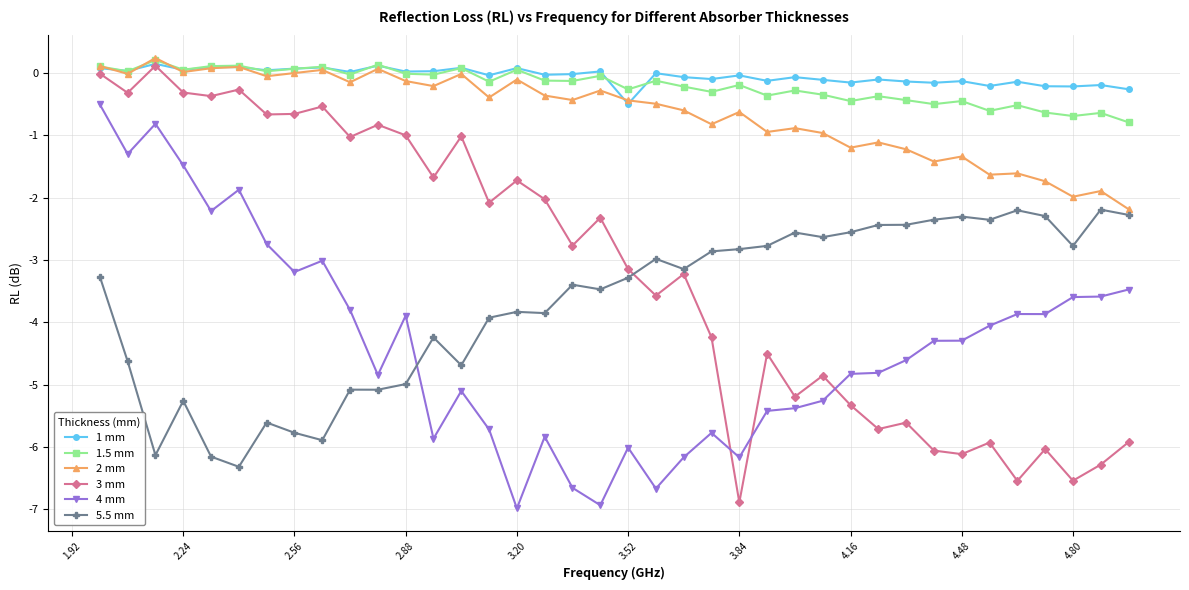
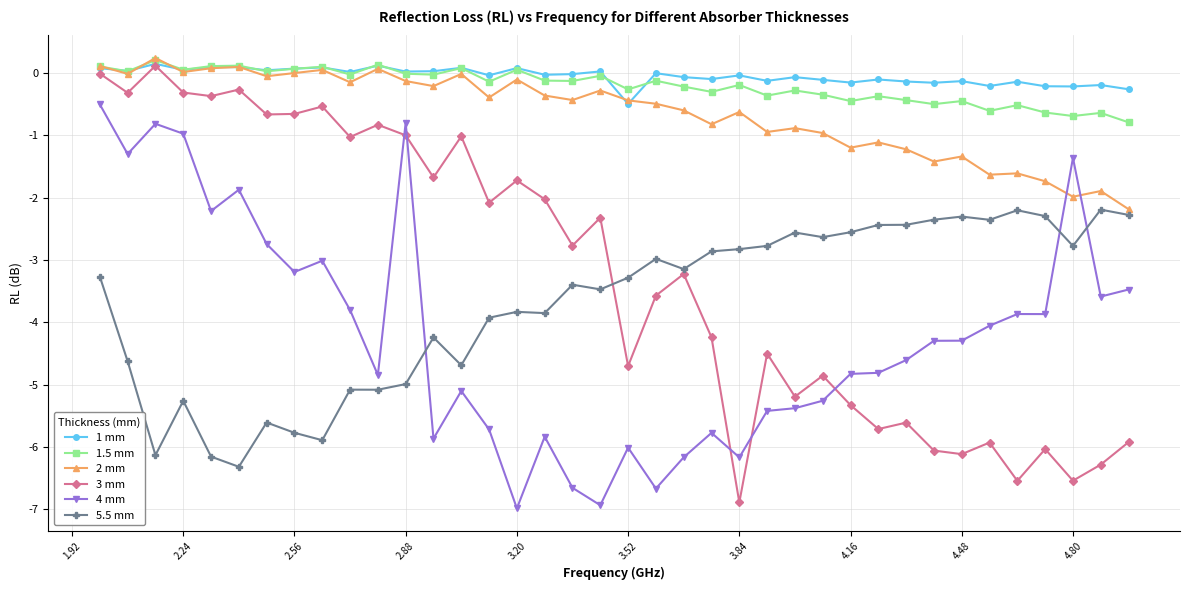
  {
    "1 mm": {
      "3.52": -0.5,
      "3.84": 0.0,
      "4.16": -0.2,
      "4.48": -0.1,
      "4.80": -0.2
    },
    "1.5 mm": {
      "3.52": -0.3,
      "3.84": -0.2,
      "4.16": -0.4,
      "4.48": -0.4,
      "4.80": -0.7
    },
    "2 mm": {
      "2.56": 0.0,
      "2.88": -0.1,
      "3.20": -0.1,
      "3.52": -0.4,
      "3.84": -0.6,
      "4.16": -1.2,
      "4.48": -1.3,
      "4.80": -2.0
    },
    "3 mm": {
      "2.24": -0.3,
      "2.56": -0.7,
      "2.88": -1.0,
      "3.20": -1.7,
-     "3.52": -3.1,
+     "3.52": -4.7,
      "3.84": -6.9,
      "4.16": -5.3,
      "4.48": -6.1,
      "4.80": -6.5
    },
    "4 mm": {
-     "2.24": -1.5,
+     "2.24": -1.0,
      "2.56": -3.2,
-     "2.88": -3.9,
+     "2.88": -0.8,
      "3.20": -7.0,
      "3.52": -6.0,
      "3.84": -6.2,
      "4.16": -4.8,
      "4.48": -4.3,
-     "4.80": -3.6
+     "4.80": -1.4
    },
    "5.5 mm": {
      "2.24": -5.3,
      "2.56": -5.8,
      "2.88": -5.0,
      "3.20": -3.8,
      "3.52": -3.3,
      "3.84": -2.8,
      "4.16": -2.6,
      "4.48": -2.3,
      "4.80": -2.8
    }
  }
